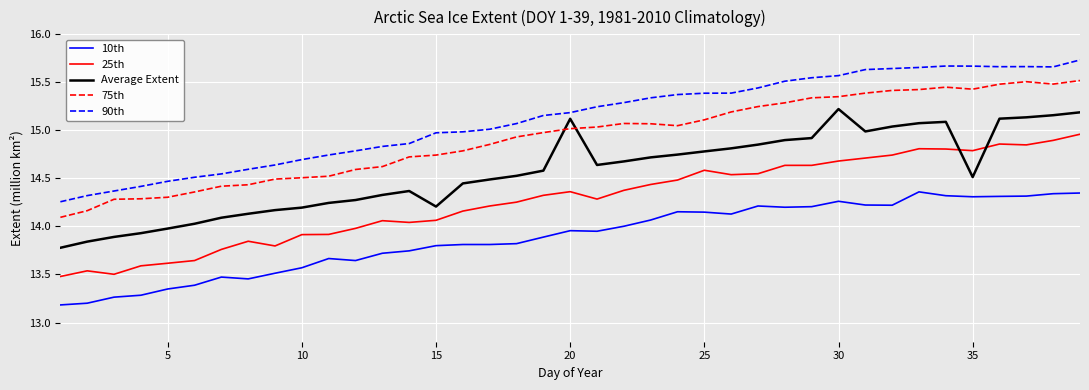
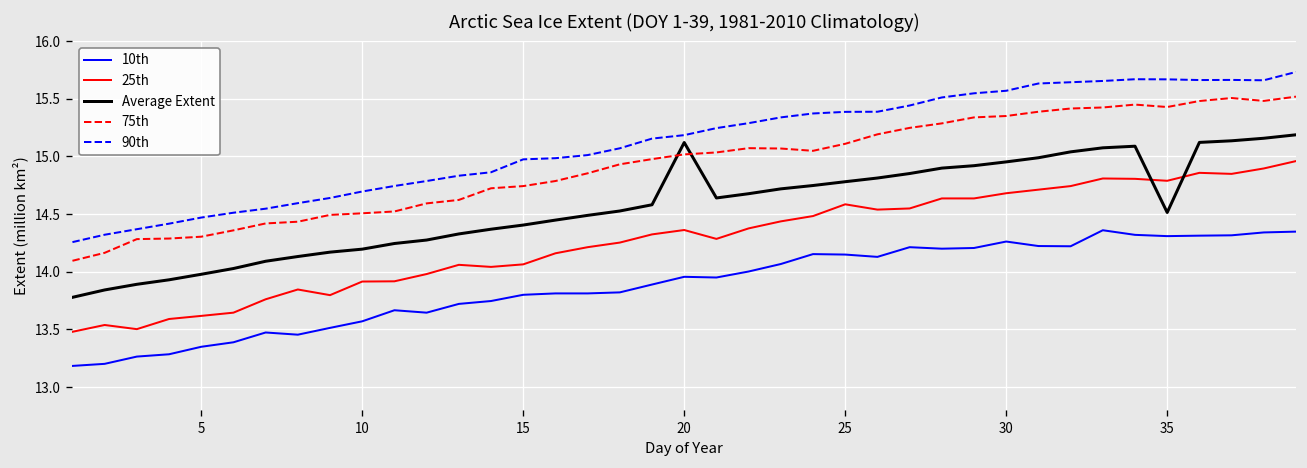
  {
    "Average Extent": {
      "5": 14.0,
      "10": 14.2,
-     "15": 14.2,
+     "15": 14.4,
      "20": 15.1,
      "25": 14.8,
-     "30": 15.2,
+     "30": 15.0,
      "35": 14.5
    }
  }
